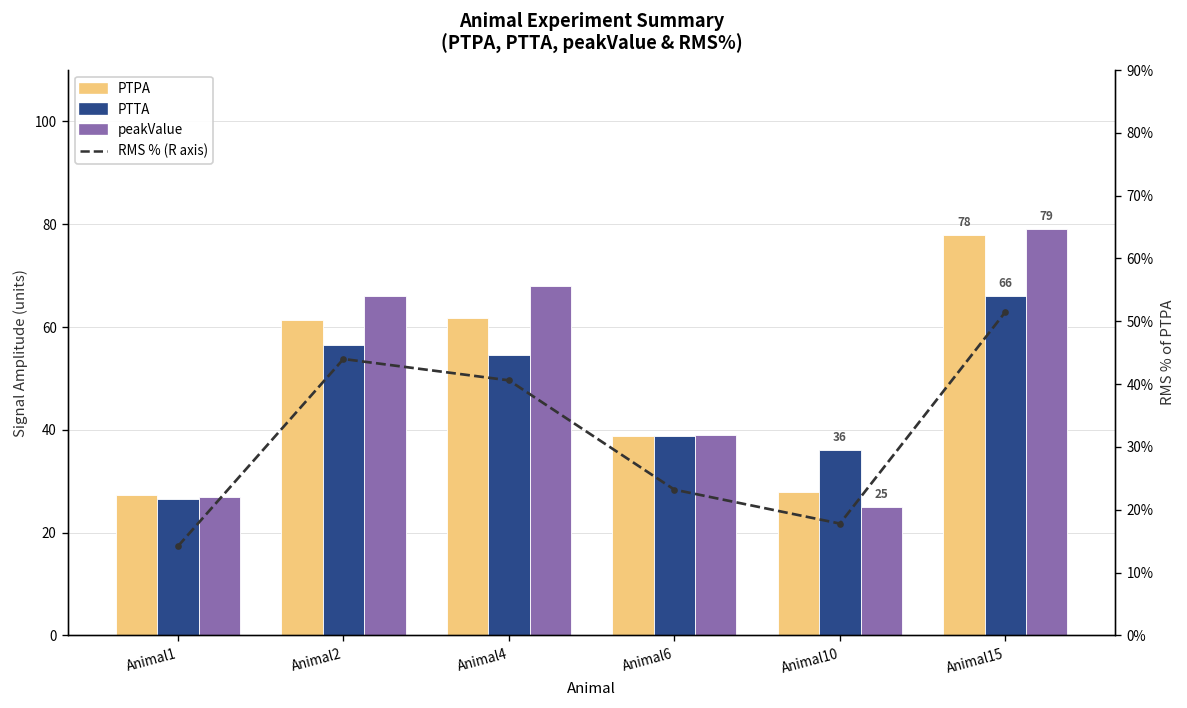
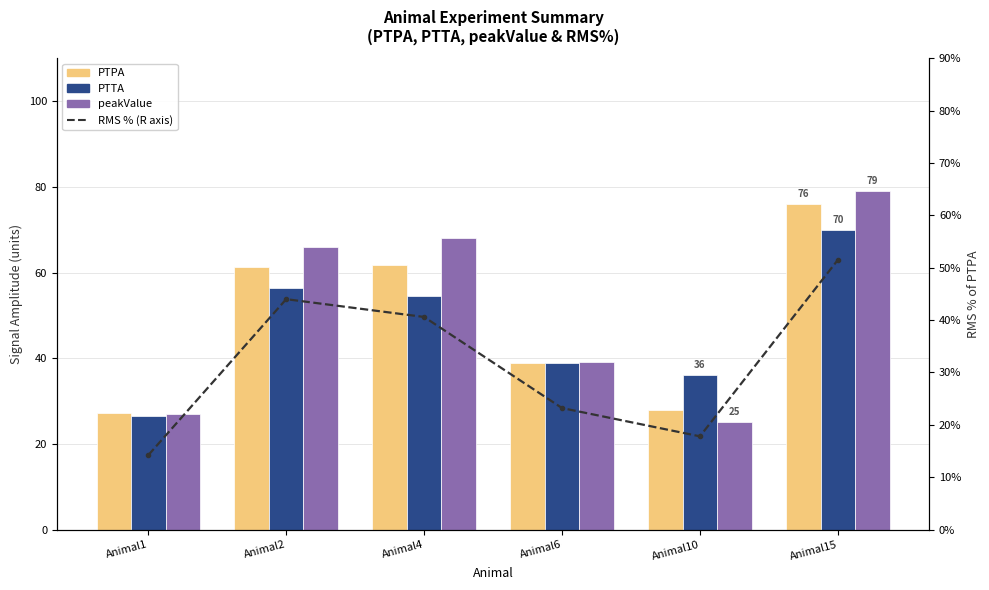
  {
    "PTPA": {
-     "Animal15": 78
+     "Animal15": 76
    },
    "PTTA": {
      "Animal10": 36,
-     "Animal15": 66
+     "Animal15": 70
    },
    "peakValue": {
      "Animal10": 25,
      "Animal15": 79
    }
  }
